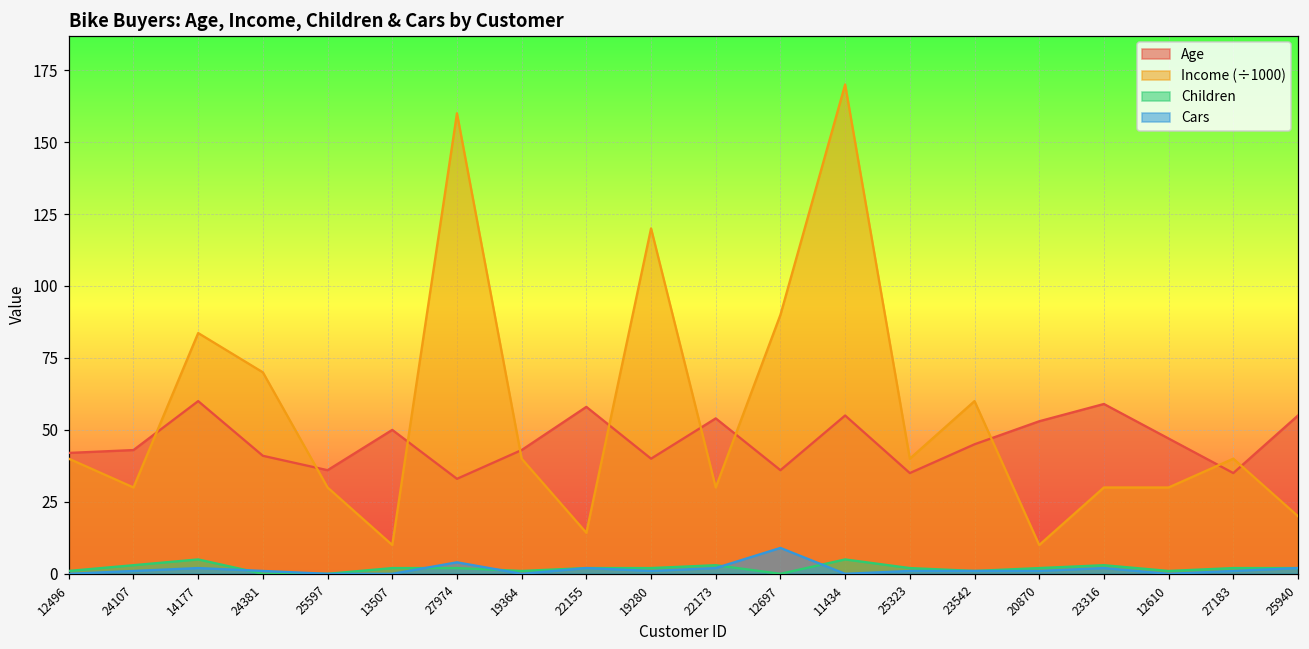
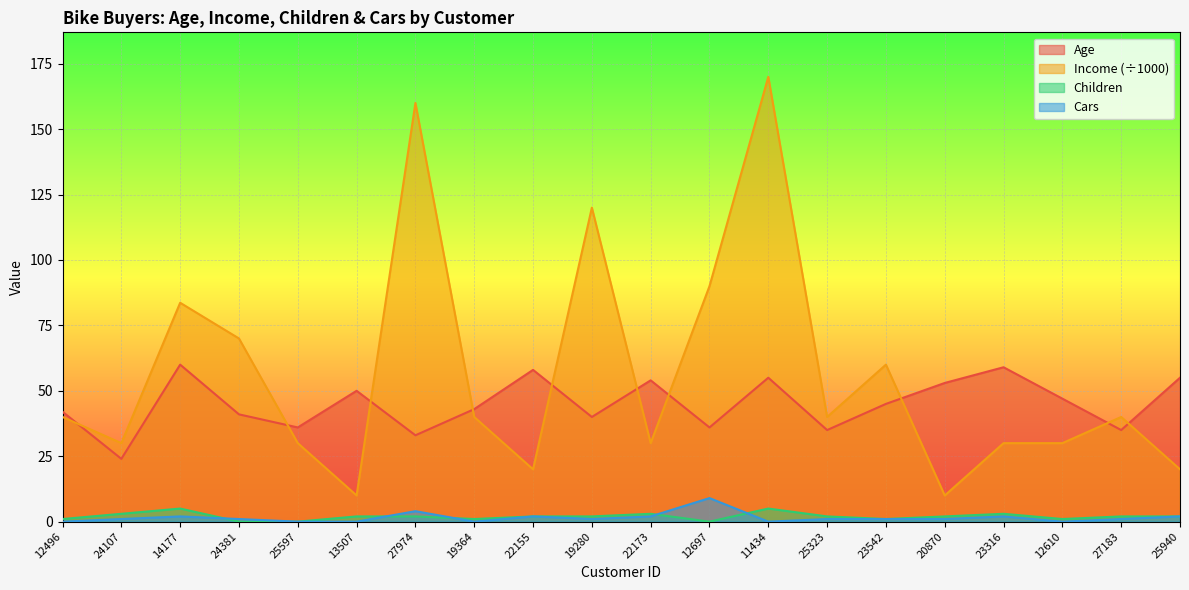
  {
    "Age": {
      "12496": 42,
-     "24107": 43,
+     "24107": 24,
      "14177": 60,
      "24381": 41,
      "25597": 36,
      "13507": 50,
      "27974": 33,
      "19364": 43,
      "22155": 58,
      "19280": 40,
      "22173": 54,
      "12697": 36,
      "11434": 55,
      "25323": 35,
      "23542": 45,
      "20870": 53,
      "23316": 59,
      "12610": 47,
      "27183": 35,
      "25940": 55
    },
    "Income (÷1000)": {
      "12496": 40,
      "24107": 30,
      "14177": 84,
      "24381": 70,
      "25597": 30,
      "13507": 10,
      "27974": 160,
      "19364": 40,
-     "22155": 14,
+     "22155": 20,
      "19280": 120,
      "22173": 30,
      "12697": 90,
      "11434": 170,
      "25323": 40,
      "23542": 60,
      "20870": 10,
      "23316": 30,
      "12610": 30,
      "27183": 40,
      "25940": 20
    },
    "Children": {
      "12496": 1,
      "24107": 3,
      "14177": 5,
      "24381": 0,
      "13507": 2,
      "27974": 2,
      "19364": 1,
      "19280": 2,
      "22173": 3,
      "12697": 0,
      "11434": 5,
      "25323": 2,
      "20870": 2,
      "23316": 3,
      "12610": 1,
      "27183": 2
    },
    "Cars": {
      "12496": 0,
      "24107": 1,
      "14177": 2,
      "24381": 1,
      "13507": 0,
      "27974": 4,
      "19364": 0,
      "19280": 1,
      "22173": 2,
      "12697": 9,
      "11434": 0,
      "25323": 1,
      "20870": 1,
      "23316": 2,
      "12610": 0,
      "27183": 1
    }
  }
